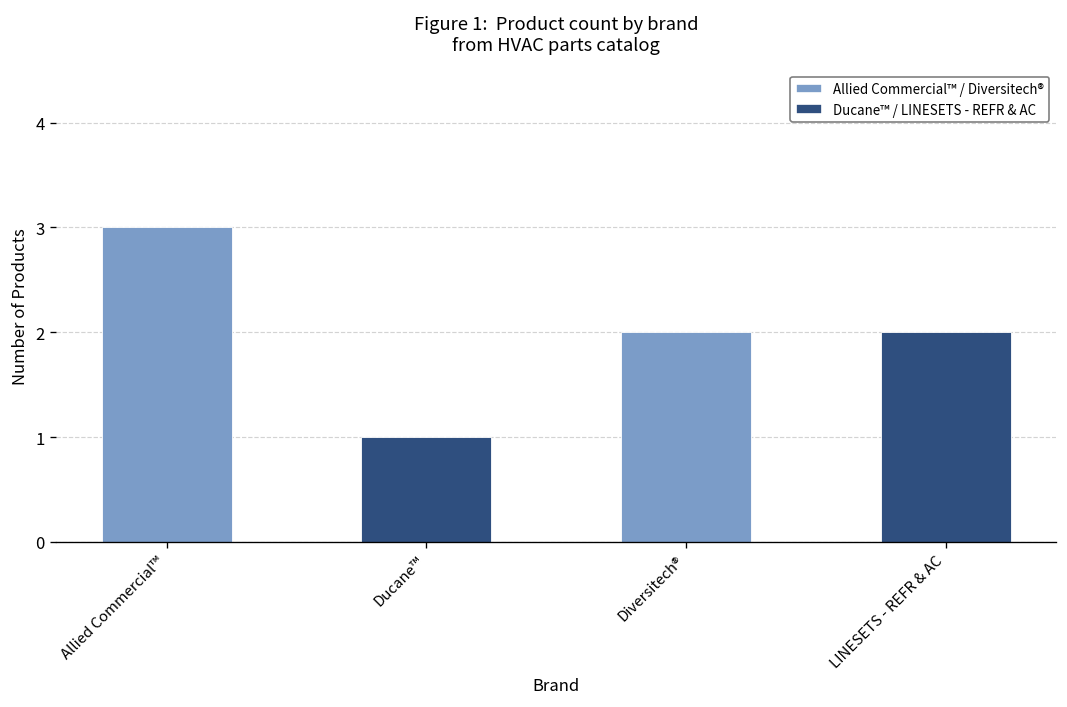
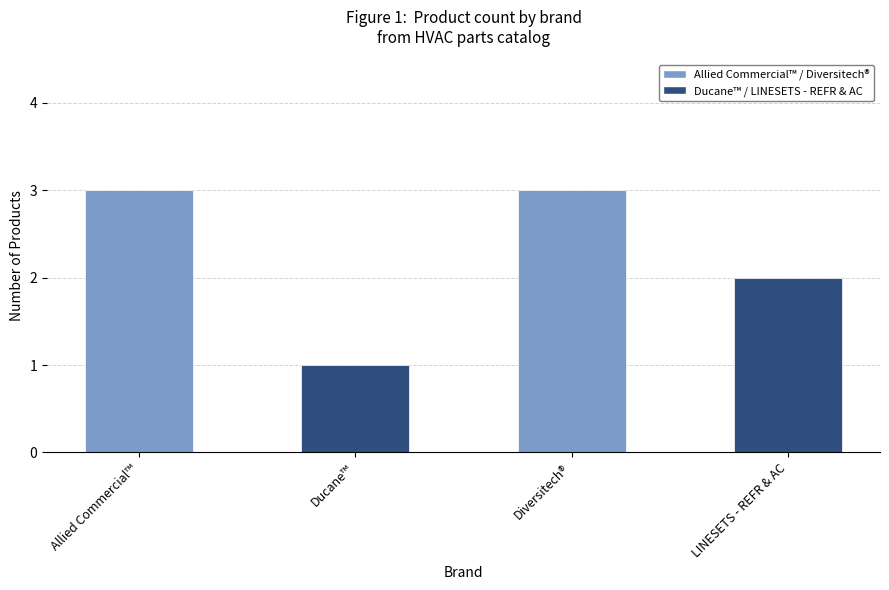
  {
    "Allied Commercial™": 3,
    "Ducane™": 1,
-   "Diversitech®": 2,
+   "Diversitech®": 3,
    "LINESETS - REFR & AC": 2
  }
